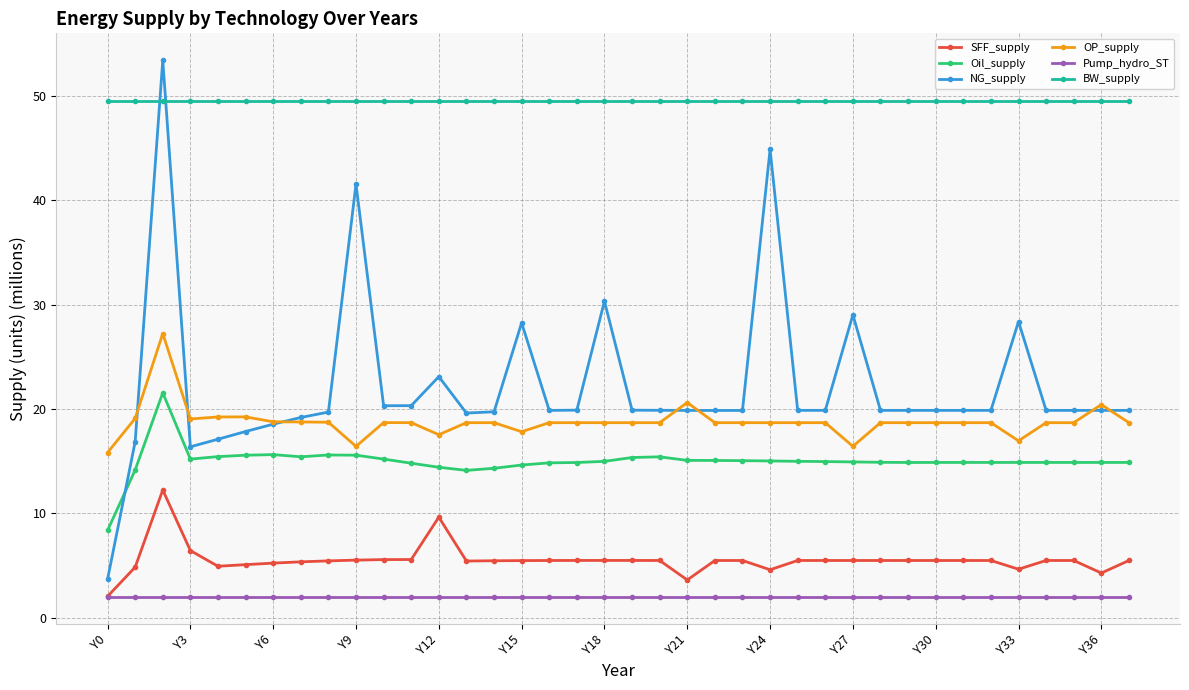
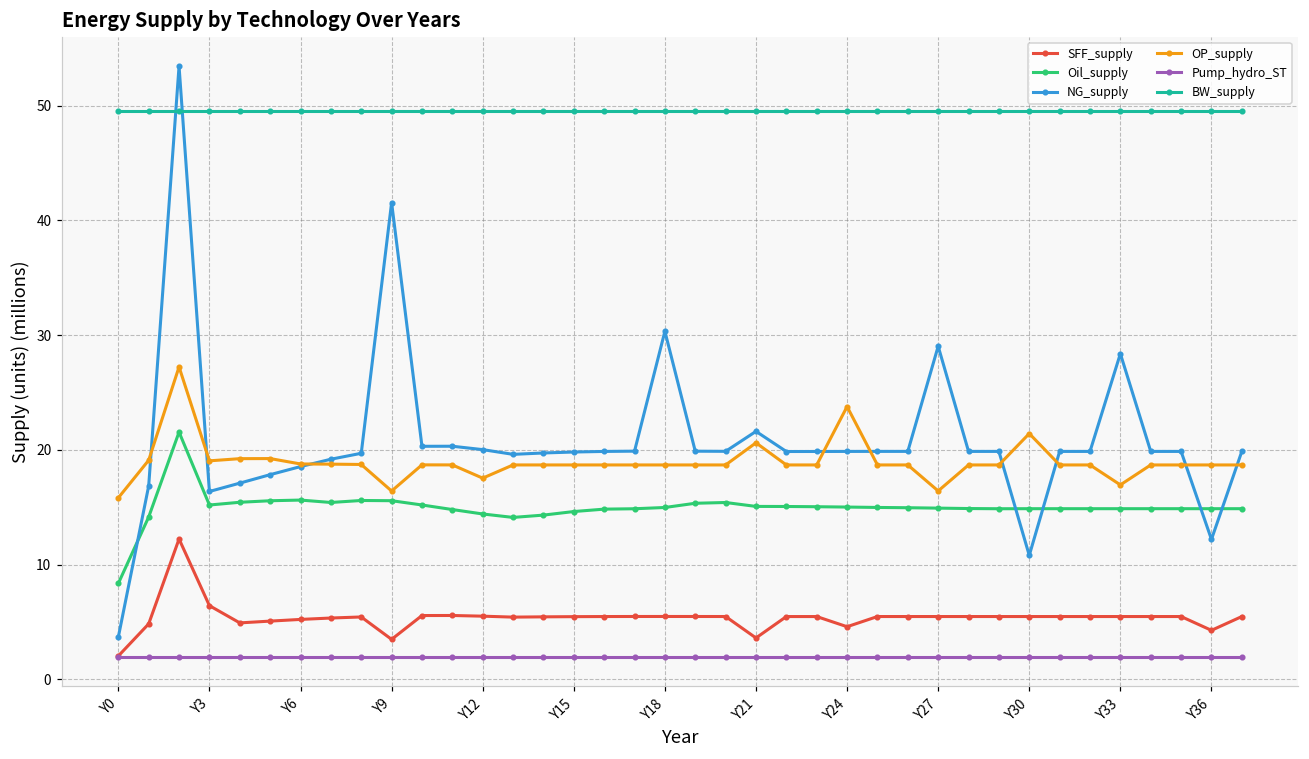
  {
    "SFF_supply": {
      "Y3": 6.4,
      "Y6": 5.2,
-     "Y9": 5.5,
-     "Y12": 9.6,
+     "Y9": 3.5,
+     "Y12": 5.5,
      "Y15": 5.5,
      "Y18": 5.5,
      "Y21": 3.6,
      "Y24": 4.6,
      "Y27": 5.5,
      "Y30": 5.5,
-     "Y33": 4.6,
+     "Y33": 5.5,
      "Y36": 4.3
    },
    "NG_supply": {
      "Y0": 3.7,
      "Y3": 16.4,
      "Y9": 41.5,
-     "Y12": 23.1,
-     "Y15": 28.3,
+     "Y12": 20.0,
+     "Y15": 19.8,
      "Y18": 30.3,
-     "Y21": 19.9,
-     "Y24": 44.9,
+     "Y21": 21.6,
+     "Y24": 19.9,
      "Y27": 29.0,
-     "Y30": 19.9,
+     "Y30": 10.8,
      "Y33": 28.4,
-     "Y36": 19.9
+     "Y36": 12.2
    },
    "OP_supply": {
      "Y0": 15.8,
      "Y3": 19.0,
      "Y9": 16.4,
      "Y12": 17.5,
-     "Y15": 17.8,
+     "Y15": 18.7,
      "Y18": 18.7,
      "Y21": 20.6,
-     "Y24": 18.7,
+     "Y24": 23.8,
      "Y27": 16.4,
-     "Y30": 18.7,
+     "Y30": 21.4,
      "Y33": 16.9,
-     "Y36": 20.4
+     "Y36": 18.7
    },
    "Pump_hydro_ST": {
      "Y3": 2.0,
      "Y6": 2.0,
      "Y9": 2.0,
      "Y12": 2.0,
      "Y15": 2.0,
      "Y18": 2.0,
      "Y21": 2.0,
      "Y24": 2.0,
      "Y27": 2.0,
      "Y30": 2.0,
      "Y33": 2.0,
      "Y36": 2.0
    }
  }
